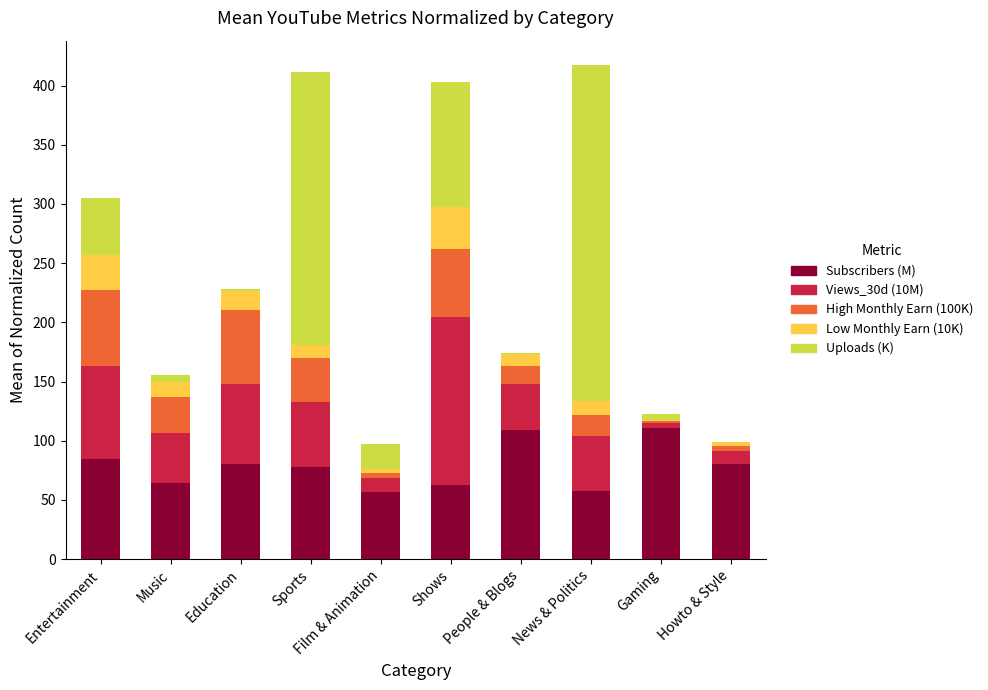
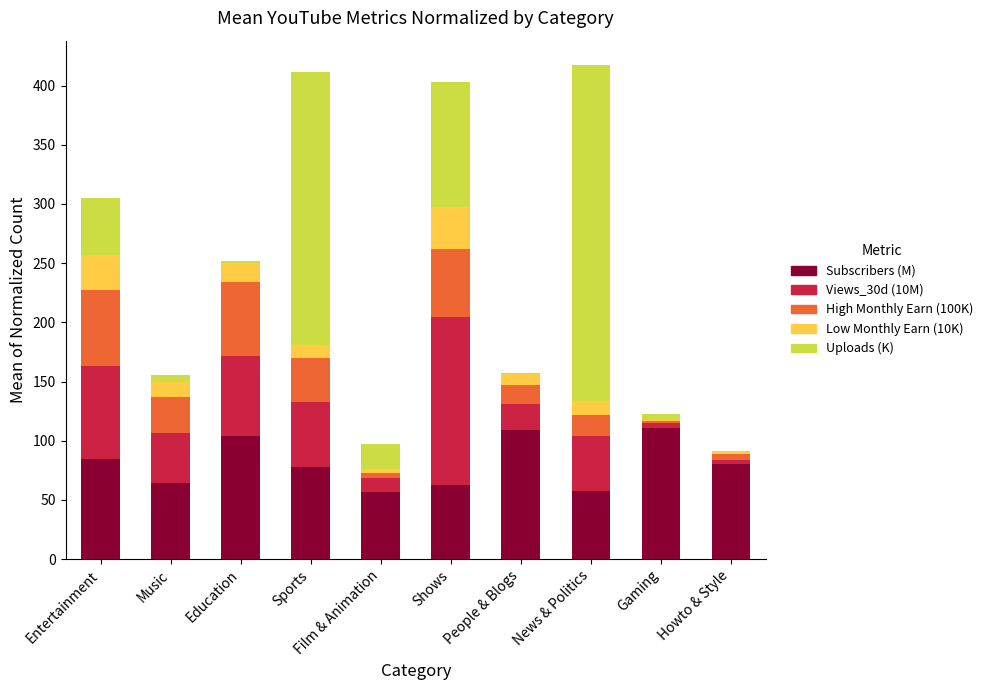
  {
    "Subscribers (M)": {
      "Entertainment": 84,
      "Music": 64,
-     "Education": 80,
+     "Education": 104,
      "Sports": 78,
      "Film & Animation": 57,
      "Shows": 63,
      "People & Blogs": 109,
      "News & Politics": 58,
      "Gaming": 111,
      "Howto & Style": 80
    },
    "Views_30d (10M)": {
      "Entertainment": 78,
      "Music": 42,
      "Education": 68,
      "Sports": 55,
      "Film & Animation": 11,
      "Shows": 142,
-     "People & Blogs": 39,
+     "People & Blogs": 22,
      "News & Politics": 46,
      "Gaming": 4,
-     "Howto & Style": 11
+     "Howto & Style": 4
    },
    "High Monthly Earn (100K)": {
      "Entertainment": 64,
      "Music": 30,
      "Education": 62,
      "Sports": 38,
      "Film & Animation": 5,
      "Shows": 57,
      "People & Blogs": 15,
      "News & Politics": 18,
      "Howto & Style": 4
    }
  }
